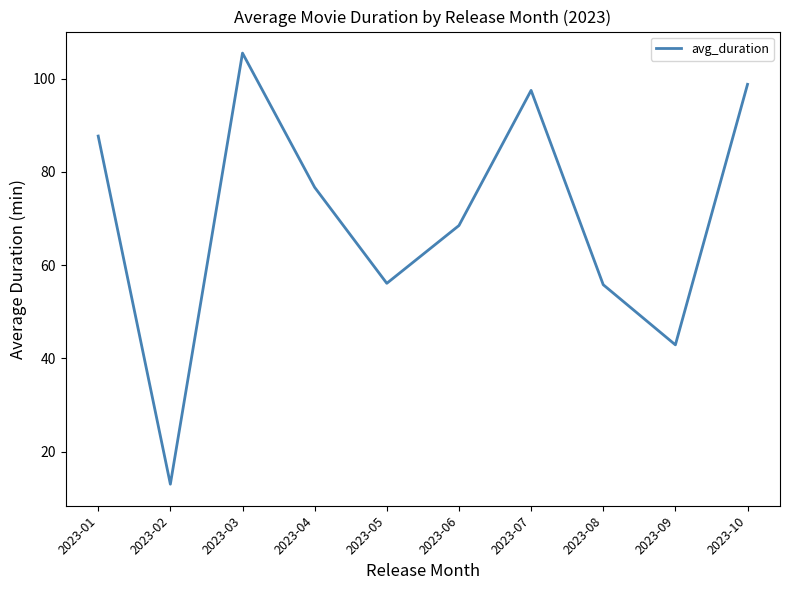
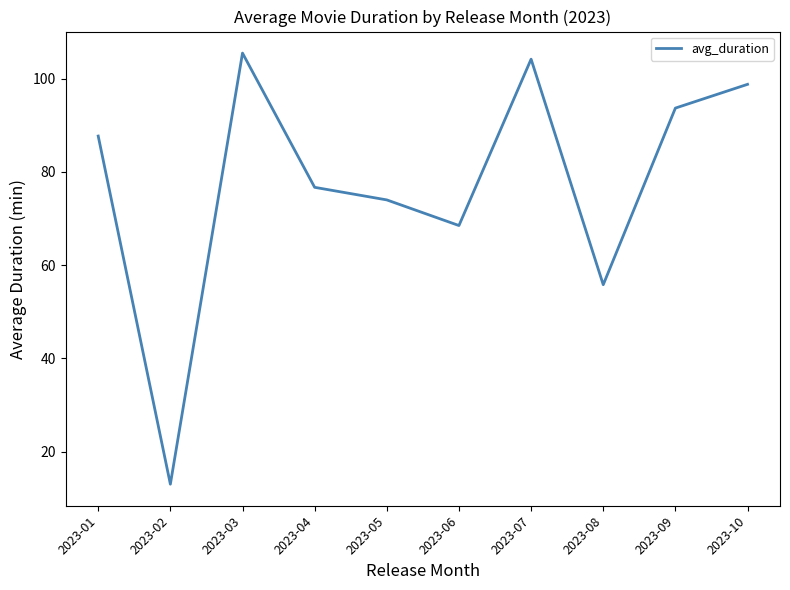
  {
    "2023-01": 88,
    "2023-02": 13,
    "2023-03": 106,
    "2023-04": 77,
-   "2023-05": 56,
+   "2023-05": 74,
    "2023-06": 69,
-   "2023-07": 98,
+   "2023-07": 104,
    "2023-08": 56,
-   "2023-09": 43,
+   "2023-09": 94,
    "2023-10": 99
  }
